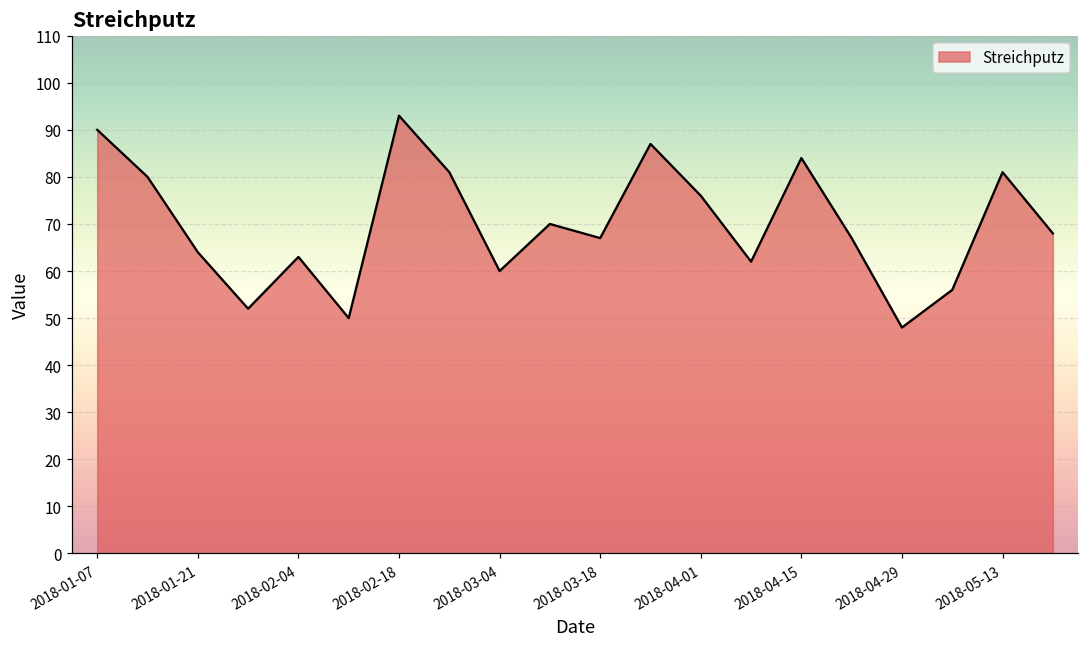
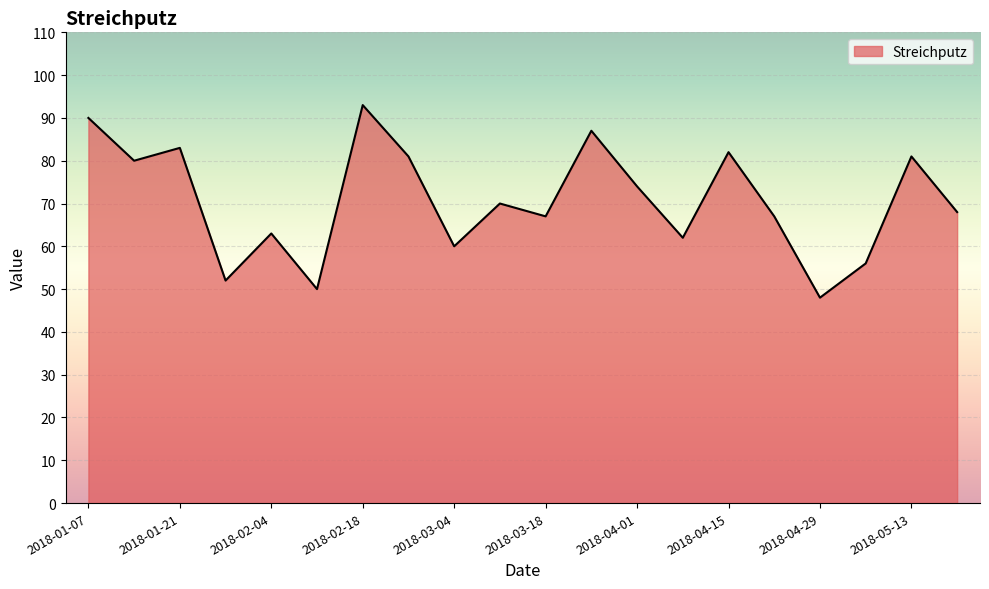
  {
    "2018-01-07": 90,
-   "2018-01-21": 64,
+   "2018-01-21": 83,
    "2018-02-04": 63,
    "2018-02-18": 93,
    "2018-03-04": 60,
    "2018-03-18": 67,
-   "2018-04-01": 76,
-   "2018-04-15": 84,
+   "2018-04-01": 74,
+   "2018-04-15": 82,
    "2018-04-29": 48,
    "2018-05-13": 81
  }
